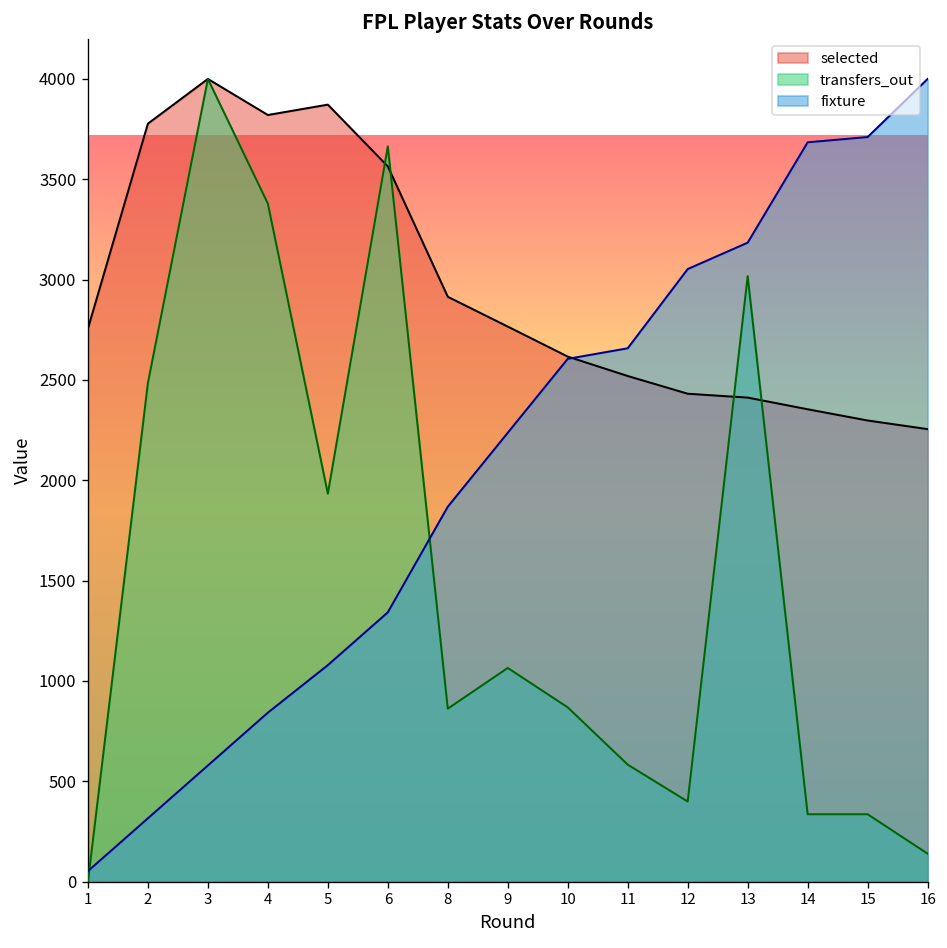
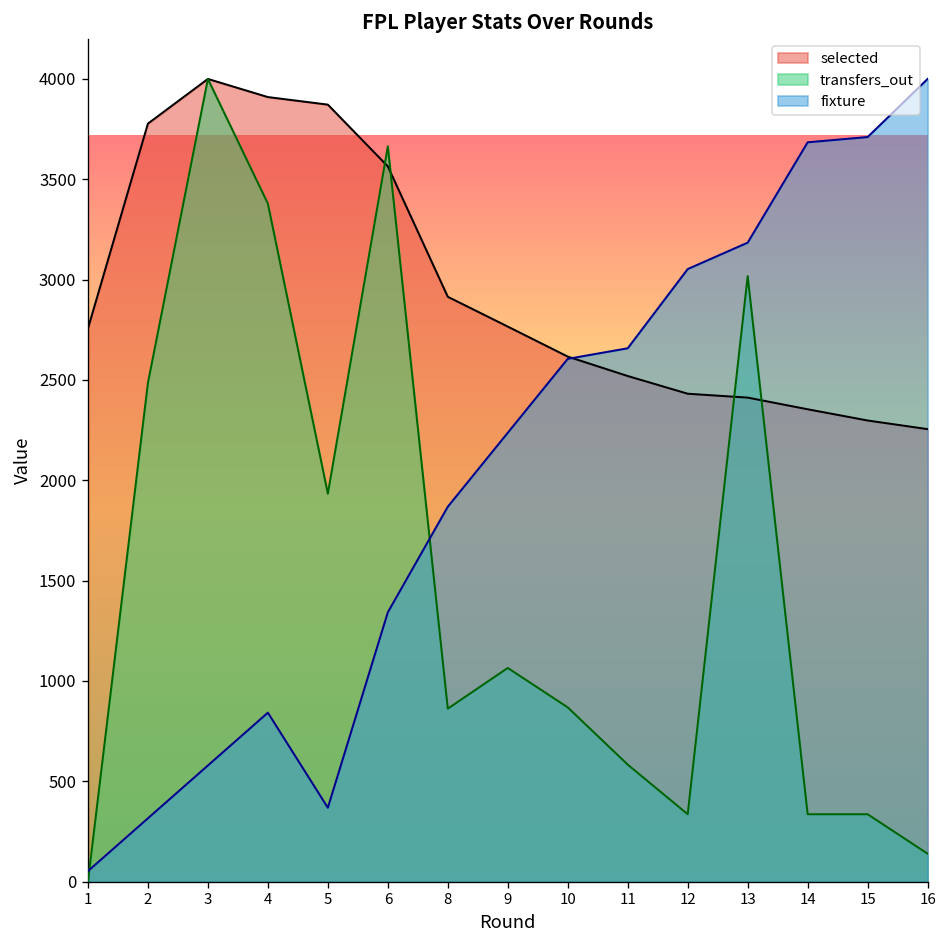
  {
    "selected": {
      "1": 2760,
      "2": 3780,
-     "4": 3820,
+     "4": 3910,
      "5": 3870,
      "6": 3560,
      "8": 2910,
      "9": 2770,
      "11": 2520,
      "12": 2430,
      "13": 2410,
      "14": 2350,
      "15": 2300,
      "16": 2250
    },
    "transfers_out": {
      "1": 0,
      "2": 2480,
      "4": 3380,
      "5": 1930,
      "6": 3660,
      "8": 860,
      "9": 1060,
      "10": 870,
      "11": 580,
-     "12": 400,
+     "12": 340,
      "13": 3020,
      "14": 340,
      "15": 340,
      "16": 140
    },
    "fixture": {
      "1": 50,
      "2": 320,
      "3": 580,
      "4": 840,
-     "5": 1080,
+     "5": 370,
      "6": 1340,
      "8": 1870,
      "9": 2240,
      "11": 2660,
      "12": 3050,
      "13": 3180,
      "14": 3680,
      "15": 3710,
      "16": 4000
    }
  }
